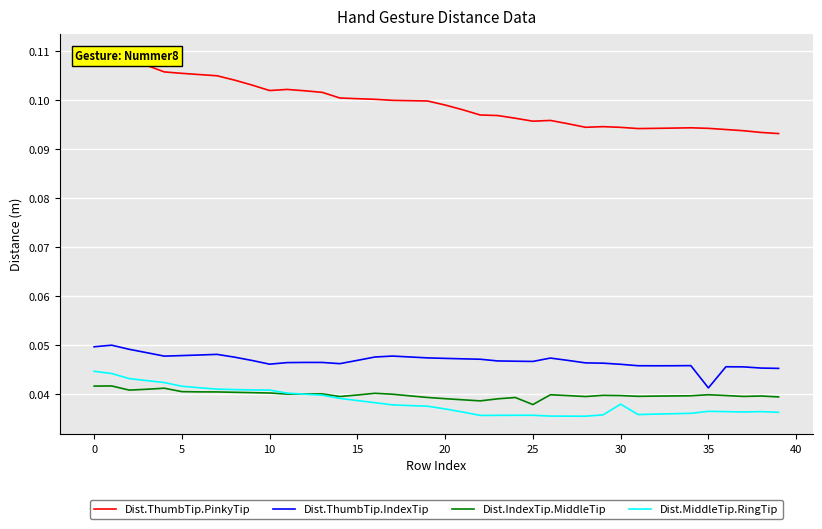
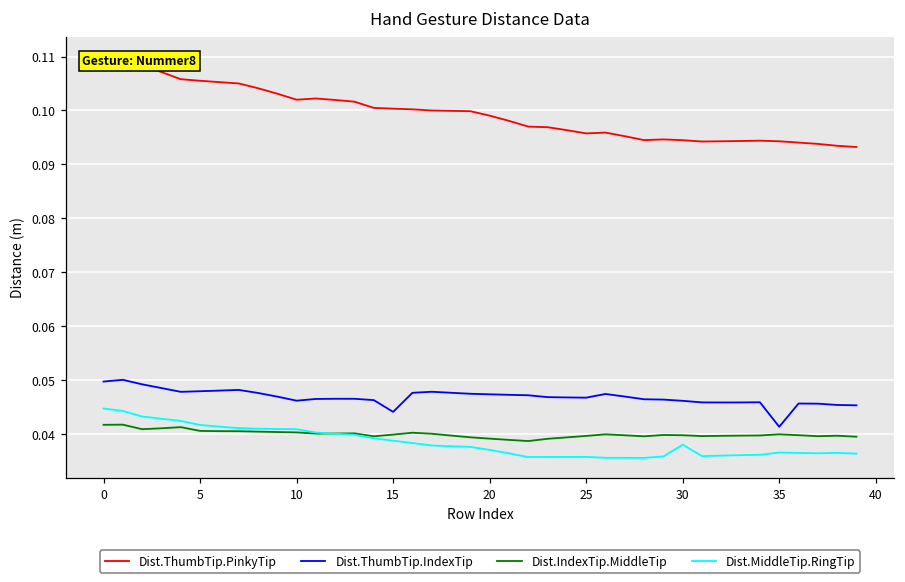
  {
    "Dist.ThumbTip.PinkyTip": {
      "5": 0.106,
      "10": 0.102,
      "15": 0.100,
      "20": 0.099,
      "25": 0.096,
      "30": 0.094,
      "35": 0.094
    },
    "Dist.ThumbTip.IndexTip": {
      "0": 0.050,
      "5": 0.048,
      "10": 0.046,
-     "15": 0.047,
+     "15": 0.044,
      "20": 0.047,
      "25": 0.047,
      "30": 0.046,
      "35": 0.041
    },
    "Dist.IndexTip.MiddleTip": {
      "0": 0.042,
      "5": 0.041,
      "10": 0.040,
      "15": 0.040,
      "20": 0.039,
-     "25": 0.038,
+     "25": 0.040,
      "30": 0.040,
      "35": 0.040
    },
    "Dist.MiddleTip.RingTip": {
      "0": 0.045,
      "5": 0.042,
      "10": 0.041,
      "15": 0.039,
      "20": 0.037,
      "25": 0.036,
      "30": 0.038,
      "35": 0.037
    }
  }
